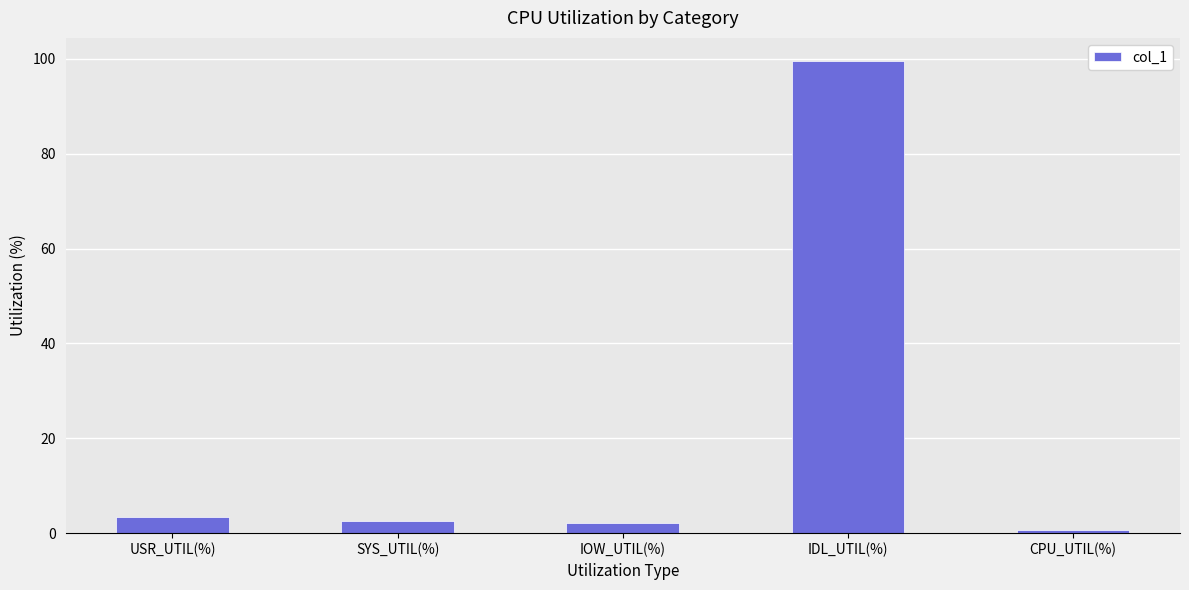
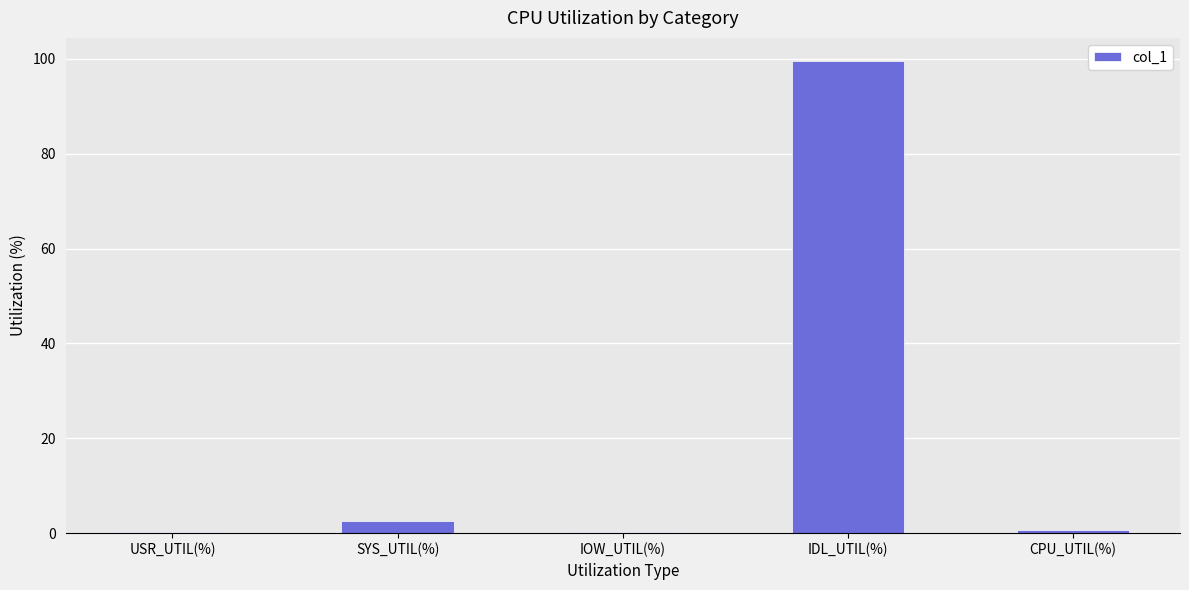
  {
-   "USR_UTIL(%)": 3,
+   "USR_UTIL(%)": 0,
    "SYS_UTIL(%)": 3,
-   "IOW_UTIL(%)": 2,
+   "IOW_UTIL(%)": 0,
    "IDL_UTIL(%)": 99,
    "CPU_UTIL(%)": 1
  }
